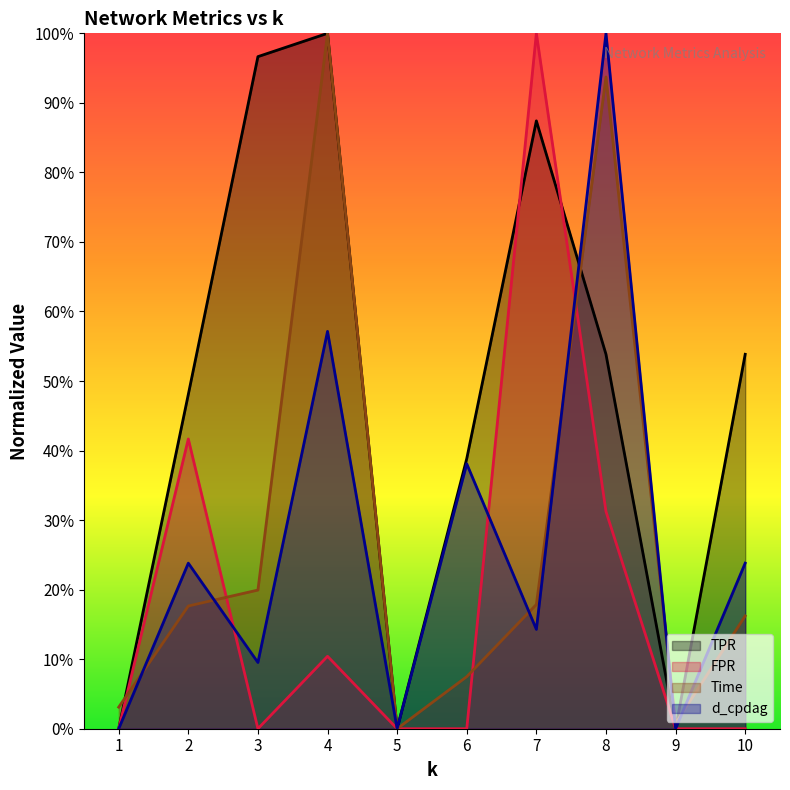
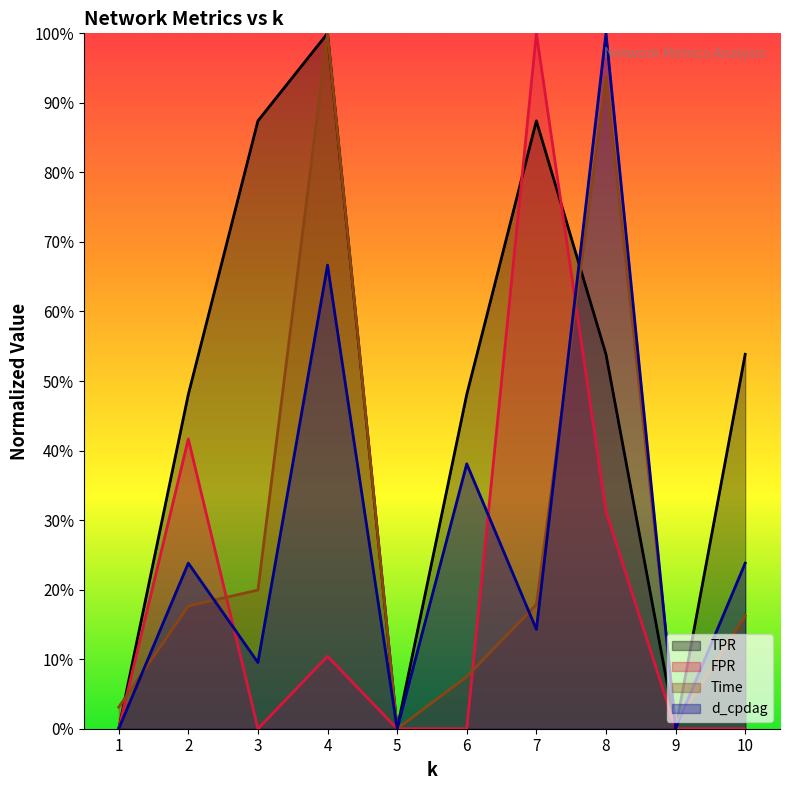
  {
    "TPR": {
      "2": "48%",
-     "3": "97%",
-     "6": "39%",
+     "3": "87%",
+     "6": "48%",
      "7": "87%",
      "8": "54%",
      "10": "54%"
    },
    "d_cpdag": {
      "2": "24%",
      "3": "10%",
-     "4": "57%",
+     "4": "67%",
      "6": "38%",
      "7": "14%",
      "8": "100%",
      "10": "24%"
    }
  }
